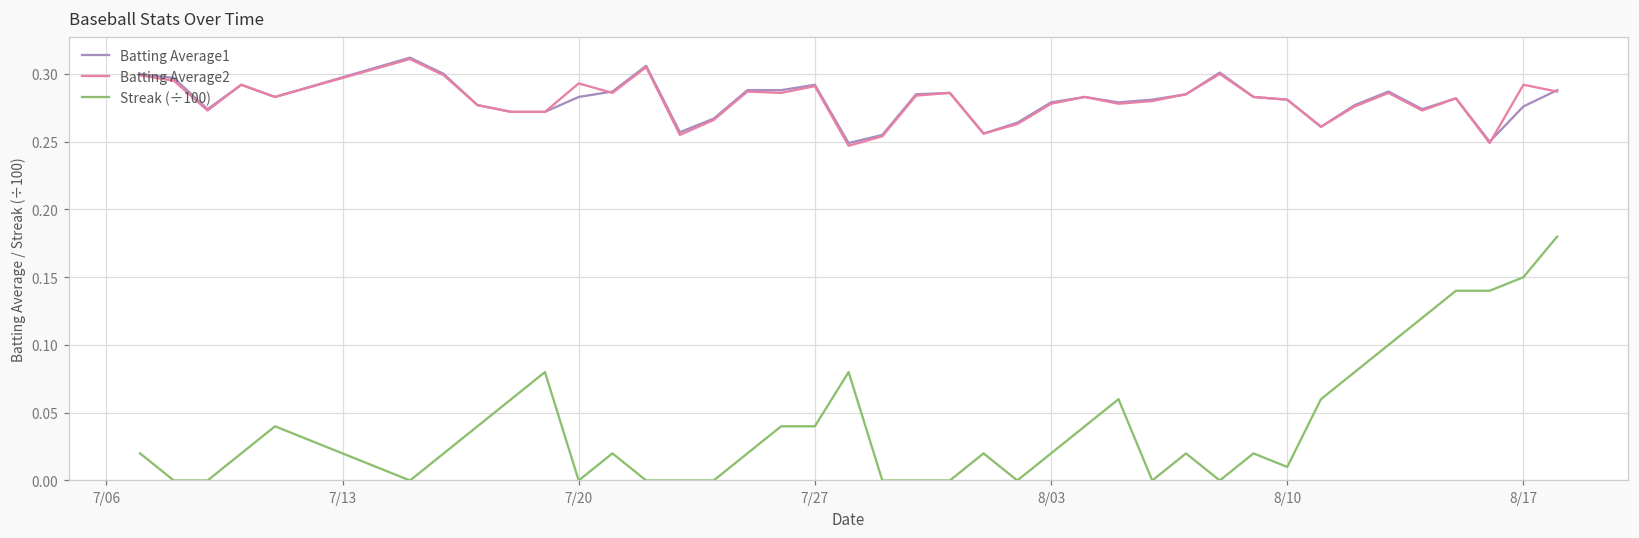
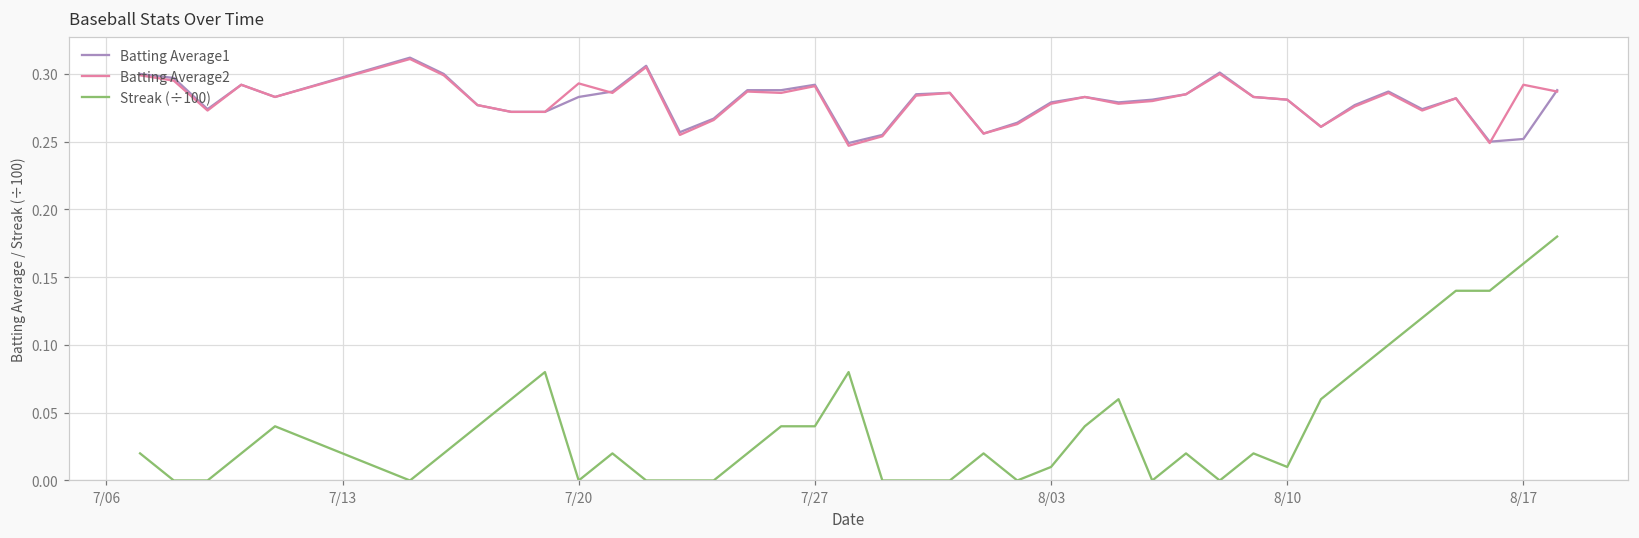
  {
    "Batting Average1": {
      "7/20": 0.283,
-     "8/17": 0.276
+     "8/17": 0.252
    },
    "Batting Average2": {
      "7/20": 0.293,
      "8/17": 0.292
    },
    "Streak (÷100)": {
      "7/20": 0.000,
      "7/27": 0.040,
-     "8/03": 0.020,
+     "8/03": 0.010,
      "8/10": 0.010,
-     "8/17": 0.150
+     "8/17": 0.160
    }
  }
